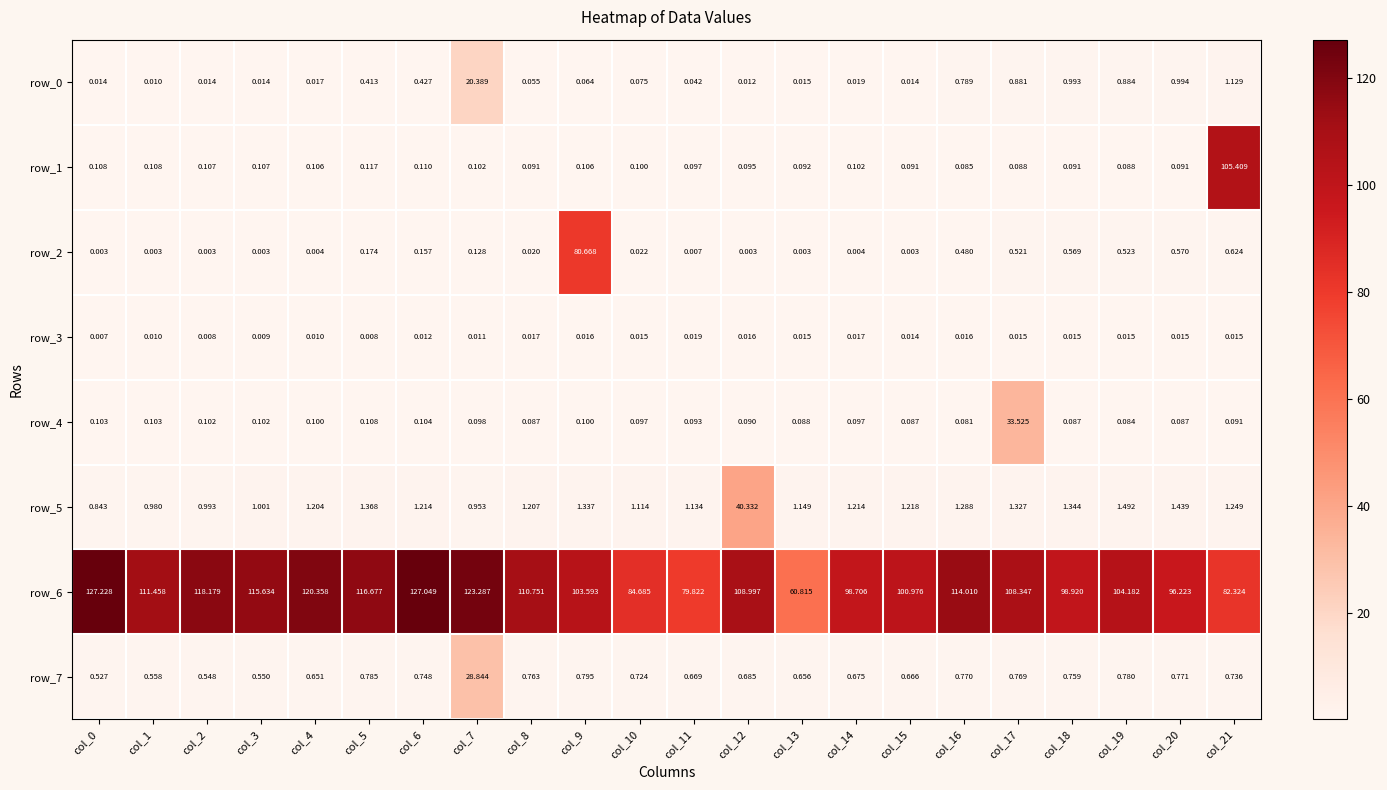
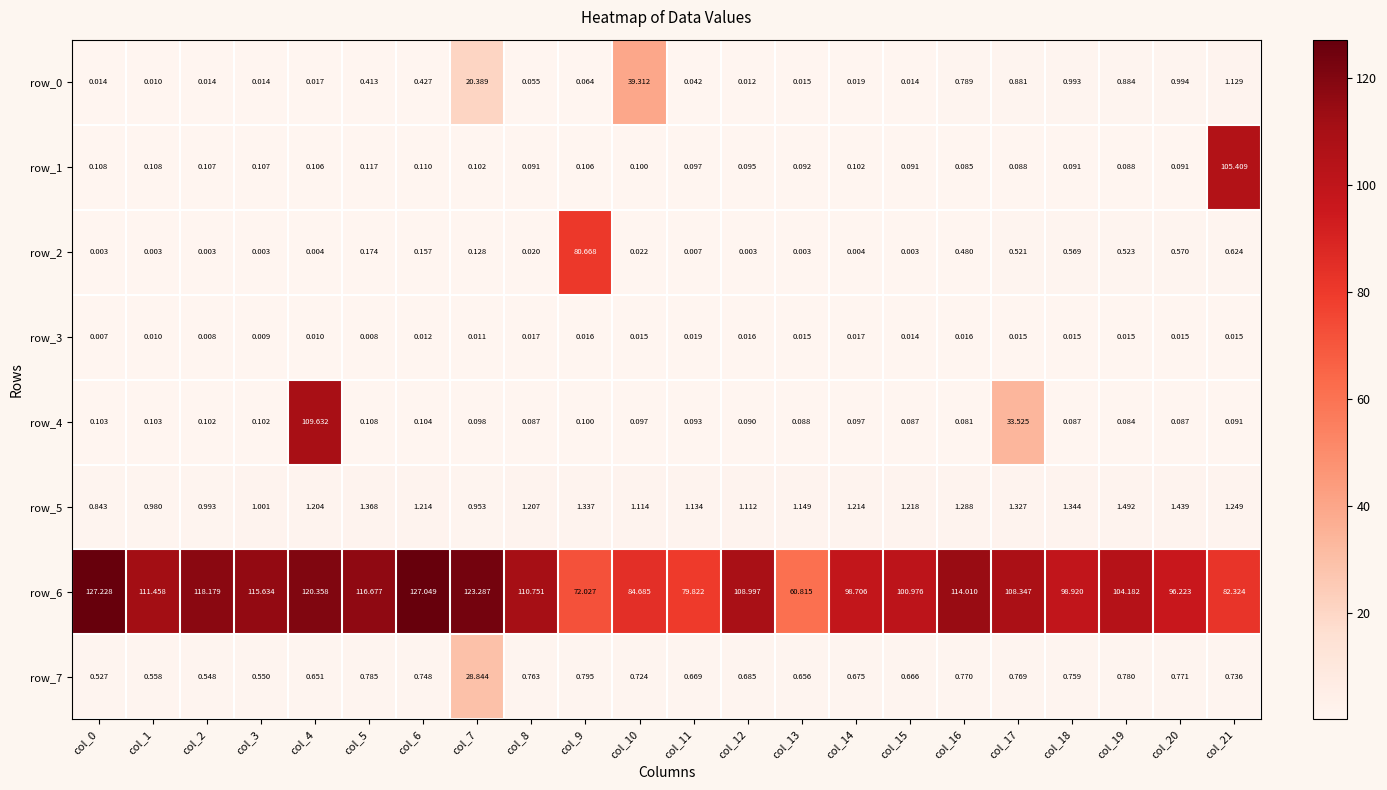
  {
    "row_0": {
      "col_0": 0.014,
      "col_1": 0.010,
      "col_2": 0.014,
      "col_3": 0.014,
      "col_4": 0.017,
      "col_5": 0.413,
      "col_6": 0.427,
      "col_7": 20.389,
      "col_8": 0.055,
      "col_9": 0.064,
-     "col_10": 0.075,
+     "col_10": 39.312,
      "col_11": 0.042,
      "col_12": 0.012,
      "col_13": 0.015,
      "col_14": 0.019,
      "col_15": 0.014,
      "col_16": 0.789,
      "col_17": 0.881,
      "col_18": 0.993,
      "col_19": 0.884,
      "col_20": 0.994,
      "col_21": 1.129
    },
    "row_1": {
      "col_0": 0.108,
      "col_1": 0.108,
      "col_2": 0.107,
      "col_3": 0.107,
      "col_4": 0.106,
      "col_5": 0.117,
      "col_6": 0.110,
      "col_7": 0.102,
      "col_8": 0.091,
      "col_9": 0.106,
      "col_10": 0.100,
      "col_11": 0.097,
      "col_12": 0.095,
      "col_13": 0.092,
      "col_14": 0.102,
      "col_15": 0.091,
      "col_16": 0.085,
      "col_17": 0.088,
      "col_18": 0.091,
      "col_19": 0.088,
      "col_20": 0.091,
      "col_21": 105.409
    },
    "row_2": {
      "col_0": 0.003,
      "col_1": 0.003,
      "col_2": 0.003,
      "col_3": 0.003,
      "col_4": 0.004,
      "col_5": 0.174,
      "col_6": 0.157,
      "col_7": 0.128,
      "col_8": 0.020,
      "col_9": 80.668,
      "col_10": 0.022,
      "col_11": 0.007,
      "col_12": 0.003,
      "col_13": 0.003,
      "col_14": 0.004,
      "col_15": 0.003,
      "col_16": 0.480,
      "col_17": 0.521,
      "col_18": 0.569,
      "col_19": 0.523,
      "col_20": 0.570,
      "col_21": 0.624
    },
    "row_3": {
      "col_0": 0.007,
      "col_1": 0.010,
      "col_2": 0.008,
      "col_3": 0.009,
      "col_4": 0.010,
      "col_5": 0.008,
      "col_6": 0.012,
      "col_7": 0.011,
      "col_8": 0.017,
      "col_9": 0.016,
      "col_10": 0.015,
      "col_11": 0.019,
      "col_12": 0.016,
      "col_13": 0.015,
      "col_14": 0.017,
      "col_15": 0.014,
      "col_16": 0.016,
      "col_17": 0.015,
      "col_18": 0.015,
      "col_19": 0.015,
      "col_20": 0.015,
      "col_21": 0.015
    },
    "row_4": {
      "col_0": 0.103,
      "col_1": 0.103,
      "col_2": 0.102,
      "col_3": 0.102,
-     "col_4": 0.100,
+     "col_4": 109.632,
      "col_5": 0.108,
      "col_6": 0.104,
      "col_7": 0.098,
      "col_8": 0.087,
      "col_9": 0.100,
      "col_10": 0.097,
      "col_11": 0.093,
      "col_12": 0.090,
      "col_13": 0.088,
      "col_14": 0.097,
      "col_15": 0.087,
      "col_16": 0.081,
      "col_17": 33.525,
      "col_18": 0.087,
      "col_19": 0.084,
      "col_20": 0.087,
      "col_21": 0.091
    },
    "row_5": {
      "col_0": 0.843,
      "col_1": 0.980,
      "col_2": 0.993,
      "col_3": 1.001,
      "col_4": 1.204,
      "col_5": 1.368,
      "col_6": 1.214,
      "col_7": 0.953,
      "col_8": 1.207,
      "col_9": 1.337,
      "col_10": 1.114,
      "col_11": 1.134,
-     "col_12": 40.332,
+     "col_12": 1.112,
      "col_13": 1.149,
      "col_14": 1.214,
      "col_15": 1.218,
      "col_16": 1.288,
      "col_17": 1.327,
      "col_18": 1.344,
      "col_19": 1.492,
      "col_20": 1.439,
      "col_21": 1.249
    },
    "row_6": {
      "col_0": 127.228,
      "col_1": 111.458,
      "col_2": 118.179,
      "col_3": 115.634,
      "col_4": 120.358,
      "col_5": 116.677,
      "col_6": 127.049,
      "col_7": 123.287,
      "col_8": 110.751,
-     "col_9": 103.593,
+     "col_9": 72.027,
      "col_10": 84.685,
      "col_11": 79.822,
      "col_12": 108.997,
      "col_13": 60.815,
      "col_14": 98.706,
      "col_15": 100.976,
      "col_16": 114.010,
      "col_17": 108.347,
      "col_18": 98.920,
      "col_19": 104.182,
      "col_20": 96.223,
      "col_21": 82.324
    },
    "row_7": {
      "col_0": 0.527,
      "col_1": 0.558,
      "col_2": 0.548,
      "col_3": 0.550,
      "col_4": 0.651,
      "col_5": 0.785,
      "col_6": 0.748,
      "col_7": 28.844,
      "col_8": 0.763,
      "col_9": 0.795,
      "col_10": 0.724,
      "col_11": 0.669,
      "col_12": 0.685,
      "col_13": 0.656,
      "col_14": 0.675,
      "col_15": 0.666,
      "col_16": 0.770,
      "col_17": 0.769,
      "col_18": 0.759,
      "col_19": 0.780,
      "col_20": 0.771,
      "col_21": 0.736
    }
  }
